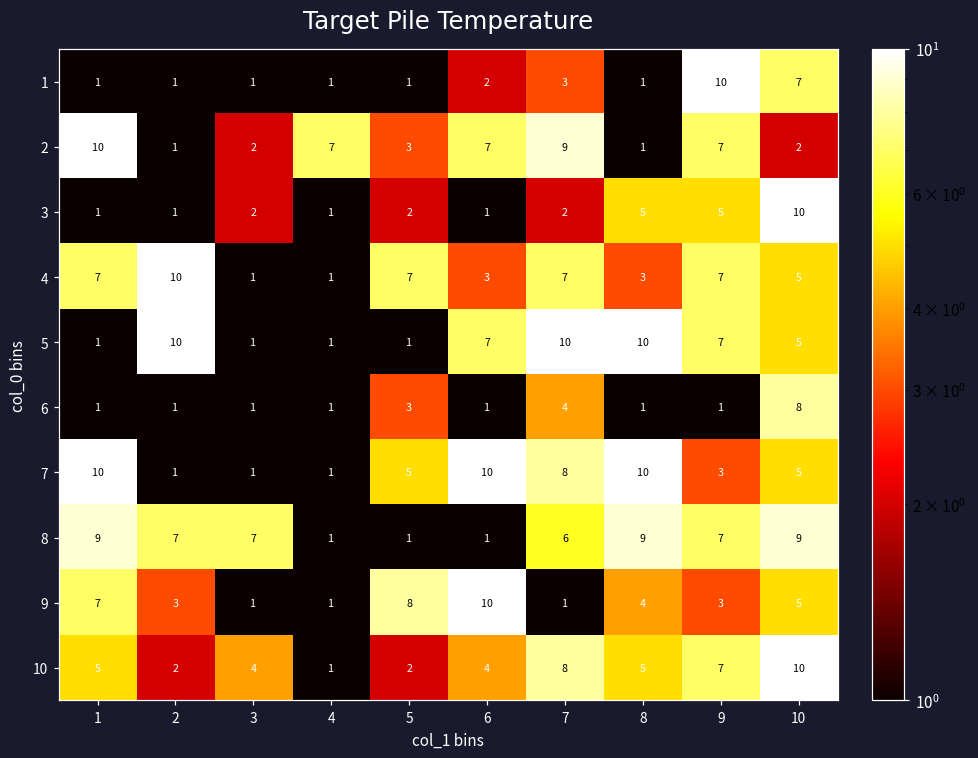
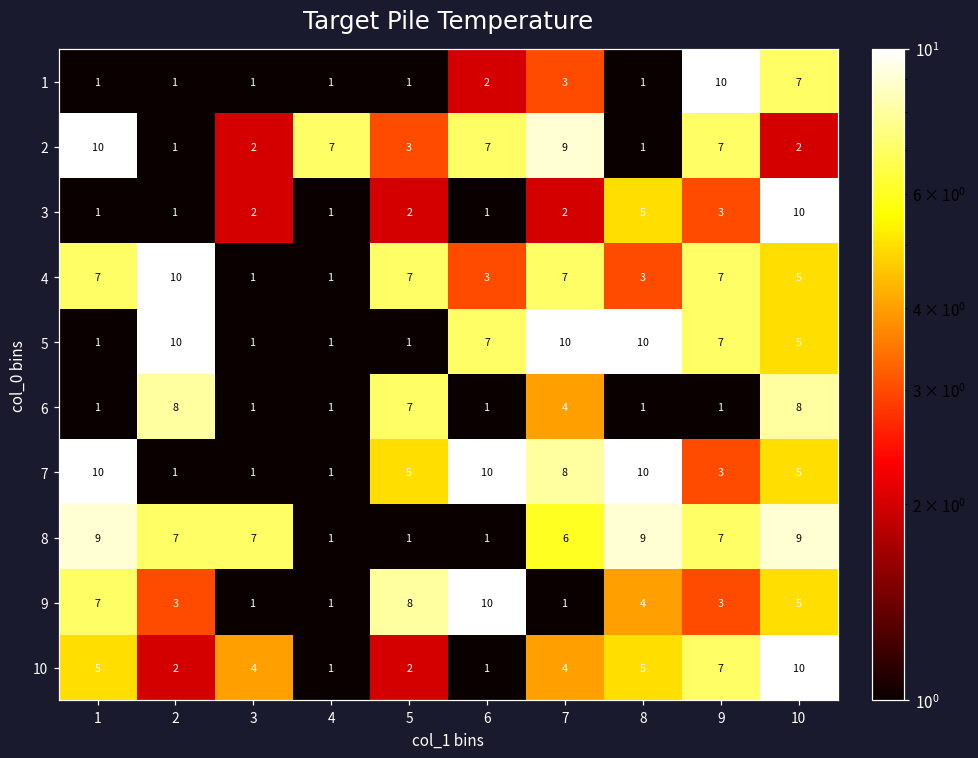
  {
    "1": {
      "1": 1,
      "2": 1,
      "3": 1,
      "4": 1,
      "5": 1,
      "6": 2,
      "7": 3,
      "8": 1,
      "9": 10,
      "10": 7
    },
    "2": {
      "1": 10,
      "2": 1,
      "3": 2,
      "4": 7,
      "5": 3,
      "6": 7,
      "7": 9,
      "8": 1,
      "9": 7,
      "10": 2
    },
    "3": {
      "1": 1,
      "2": 1,
      "3": 2,
      "4": 1,
      "5": 2,
      "6": 1,
      "7": 2,
      "8": 5,
-     "9": 5,
+     "9": 3,
      "10": 10
    },
    "4": {
      "1": 7,
      "2": 10,
      "3": 1,
      "4": 1,
      "5": 7,
      "6": 3,
      "7": 7,
      "8": 3,
      "9": 7,
      "10": 5
    },
    "5": {
      "1": 1,
      "2": 10,
      "3": 1,
      "4": 1,
      "5": 1,
      "6": 7,
      "7": 10,
      "8": 10,
      "9": 7,
      "10": 5
    },
    "6": {
      "1": 1,
-     "2": 1,
+     "2": 8,
      "3": 1,
      "4": 1,
-     "5": 3,
+     "5": 7,
      "6": 1,
      "7": 4,
      "8": 1,
      "9": 1,
      "10": 8
    },
    "7": {
      "1": 10,
      "2": 1,
      "3": 1,
      "4": 1,
      "5": 5,
      "6": 10,
      "7": 8,
      "8": 10,
      "9": 3,
      "10": 5
    },
    "8": {
      "1": 9,
      "2": 7,
      "3": 7,
      "4": 1,
      "5": 1,
      "6": 1,
      "7": 6,
      "8": 9,
      "9": 7,
      "10": 9
    },
    "9": {
      "1": 7,
      "2": 3,
      "3": 1,
      "4": 1,
      "5": 8,
      "6": 10,
      "7": 1,
      "8": 4,
      "9": 3,
      "10": 5
    },
    "10": {
      "1": 5,
      "2": 2,
      "3": 4,
      "4": 1,
      "5": 2,
-     "6": 4,
-     "7": 8,
+     "6": 1,
+     "7": 4,
      "8": 5,
      "9": 7,
      "10": 10
    }
  }
